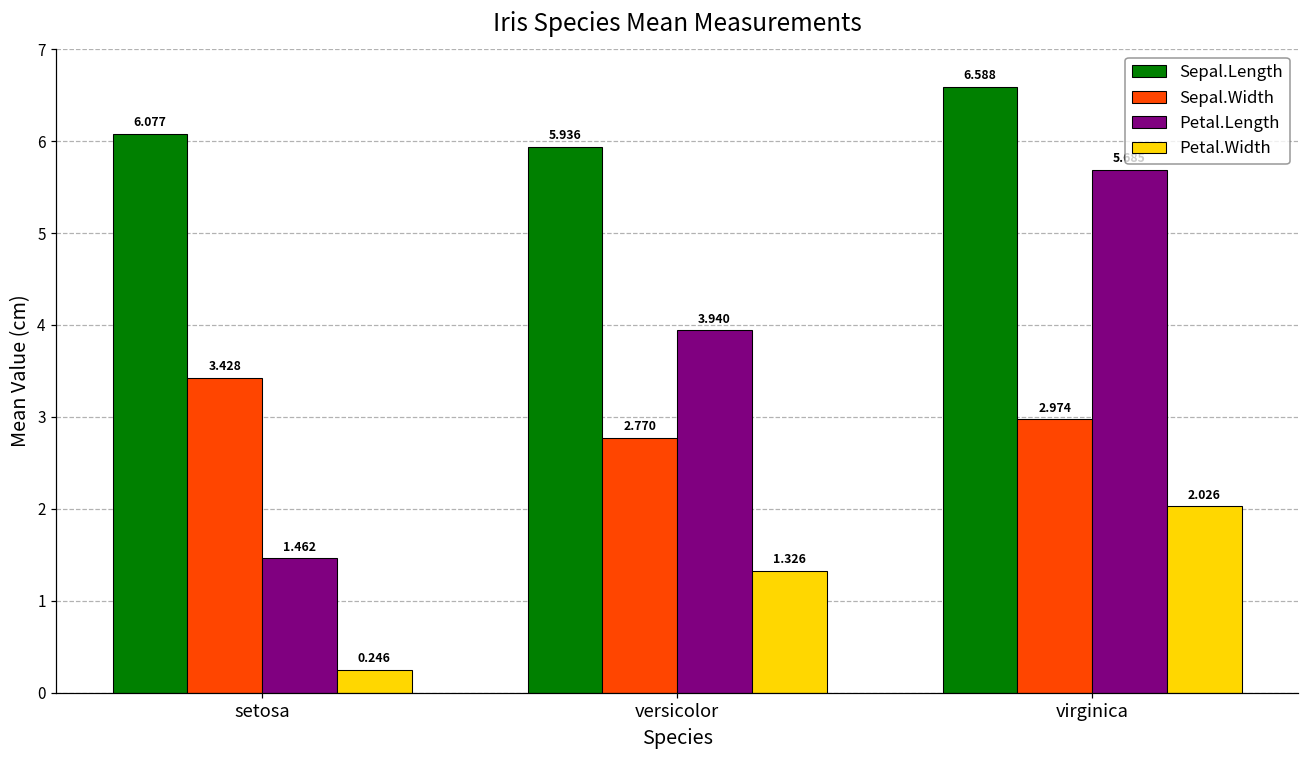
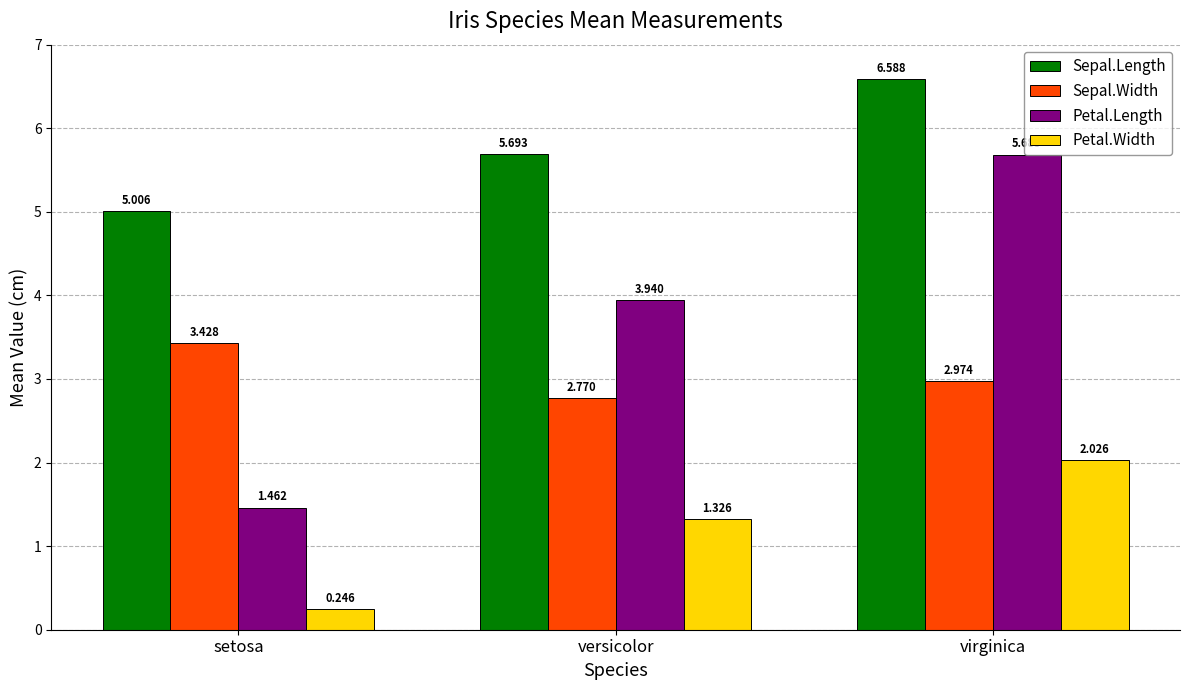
  {
    "Sepal.Length": {
-     "setosa": 6.077,
-     "versicolor": 5.936,
+     "setosa": 5.006,
+     "versicolor": 5.693,
      "virginica": 6.588
    },
    "Sepal.Width": {
      "setosa": 3.428,
      "versicolor": 2.770,
      "virginica": 2.974
    },
    "Petal.Length": {
      "setosa": 1.462,
      "versicolor": 3.940
    },
    "Petal.Width": {
      "setosa": 0.246,
      "versicolor": 1.326,
      "virginica": 2.026
    }
  }
